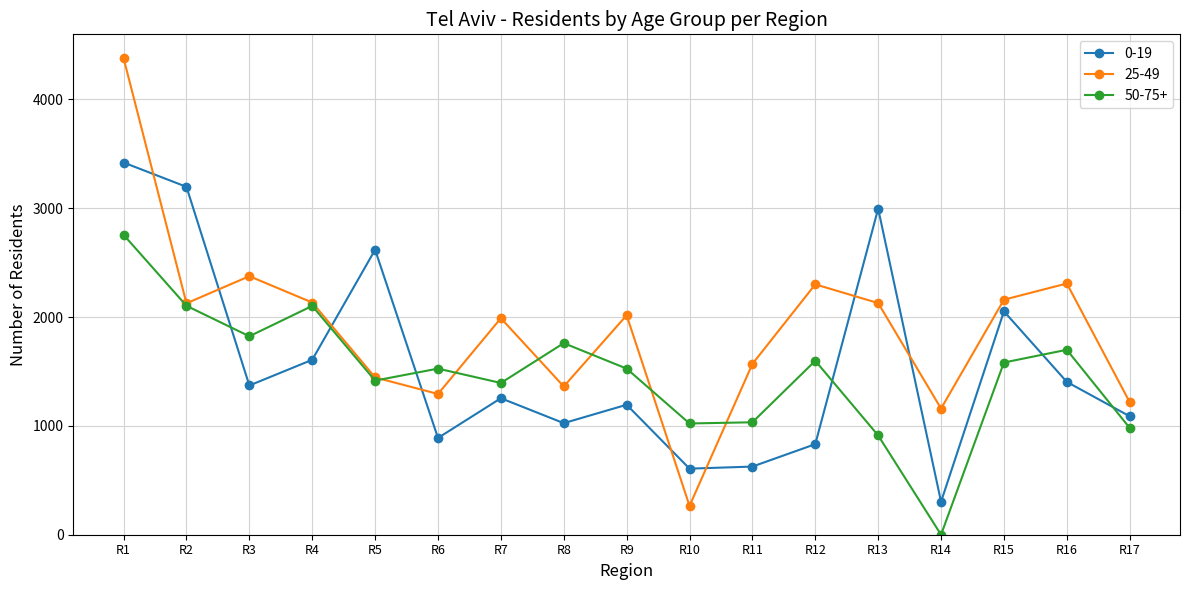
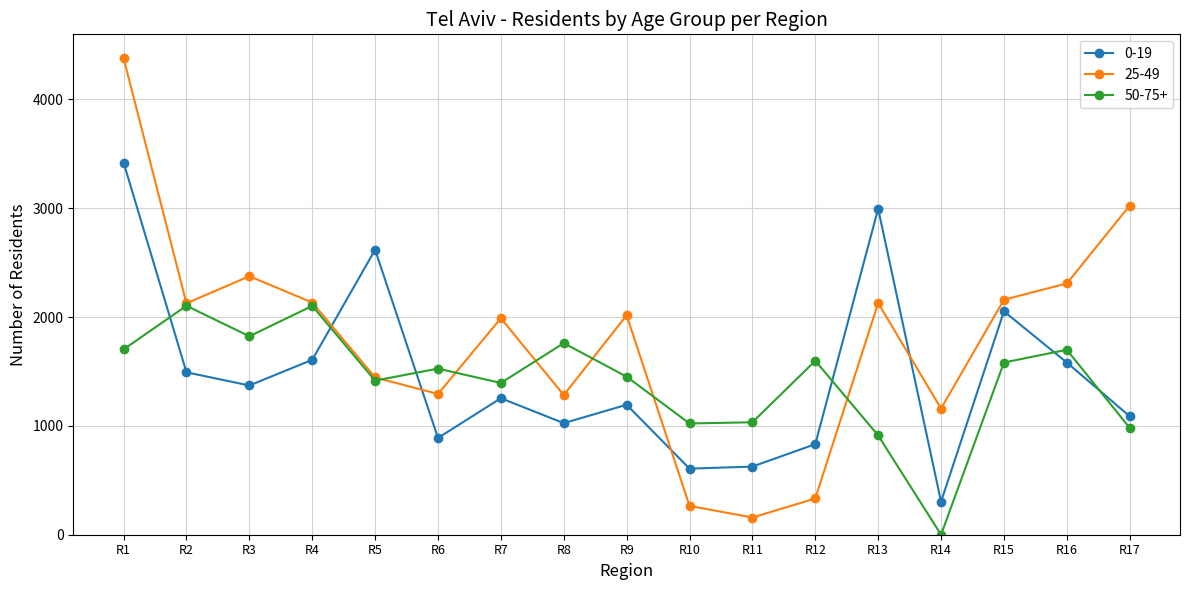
  {
    "0-19": {
      "R1": 3420,
-     "R2": 3200,
+     "R2": 1490,
      "R3": 1370,
      "R4": 1610,
      "R5": 2620,
      "R6": 890,
      "R7": 1250,
      "R8": 1030,
      "R9": 1190,
      "R10": 610,
      "R11": 630,
      "R12": 830,
      "R13": 3000,
      "R14": 300,
      "R15": 2050,
-     "R16": 1400,
+     "R16": 1580,
      "R17": 1090
    },
    "25-49": {
      "R1": 4380,
      "R3": 2380,
      "R4": 2130,
      "R5": 1450,
      "R6": 1290,
      "R7": 1990,
-     "R8": 1360,
+     "R8": 1280,
      "R9": 2020,
      "R10": 270,
-     "R11": 1570,
-     "R12": 2300,
+     "R11": 160,
+     "R12": 330,
      "R13": 2130,
      "R14": 1160,
      "R15": 2160,
      "R16": 2310,
-     "R17": 1220
+     "R17": 3020
    },
    "50-75+": {
-     "R1": 2760,
+     "R1": 1700,
      "R3": 1820,
      "R4": 2100,
      "R5": 1420,
      "R6": 1530,
      "R7": 1390,
      "R8": 1760,
-     "R9": 1530,
+     "R9": 1450,
      "R10": 1020,
      "R11": 1030,
      "R12": 1600,
      "R13": 910,
      "R14": 0,
      "R15": 1580,
      "R16": 1700,
      "R17": 980
    }
  }
